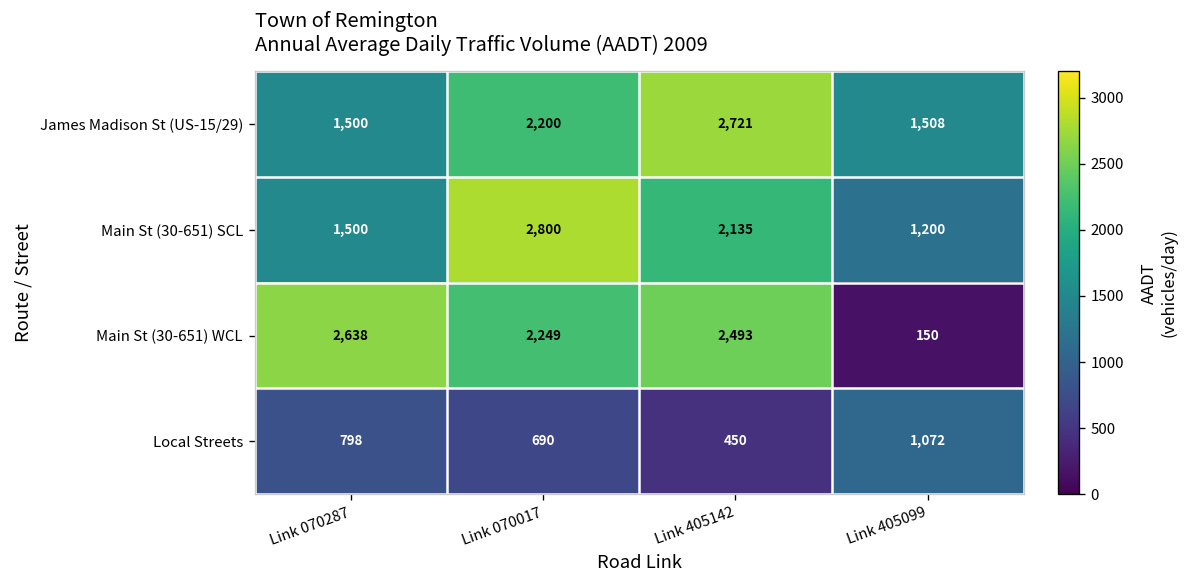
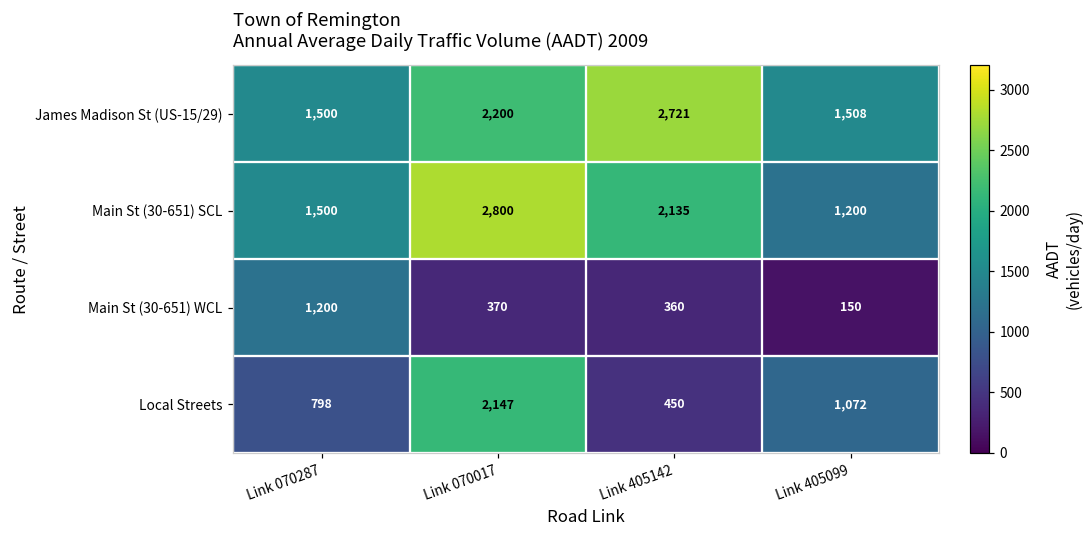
  {
    "James Madison St (US-15/29)": {
      "Link 070287": "1,500",
      "Link 070017": "2,200",
      "Link 405142": "2,721",
      "Link 405099": "1,508"
    },
    "Main St (30-651) SCL": {
      "Link 070287": "1,500",
      "Link 070017": "2,800",
      "Link 405142": "2,135",
      "Link 405099": "1,200"
    },
    "Main St (30-651) WCL": {
-     "Link 070287": "2,638",
-     "Link 070017": "2,249",
-     "Link 405142": "2,493",
+     "Link 070287": "1,200",
+     "Link 070017": "370",
+     "Link 405142": "360",
      "Link 405099": "150"
    },
    "Local Streets": {
      "Link 070287": "798",
-     "Link 070017": "690",
+     "Link 070017": "2,147",
      "Link 405142": "450",
      "Link 405099": "1,072"
    }
  }
